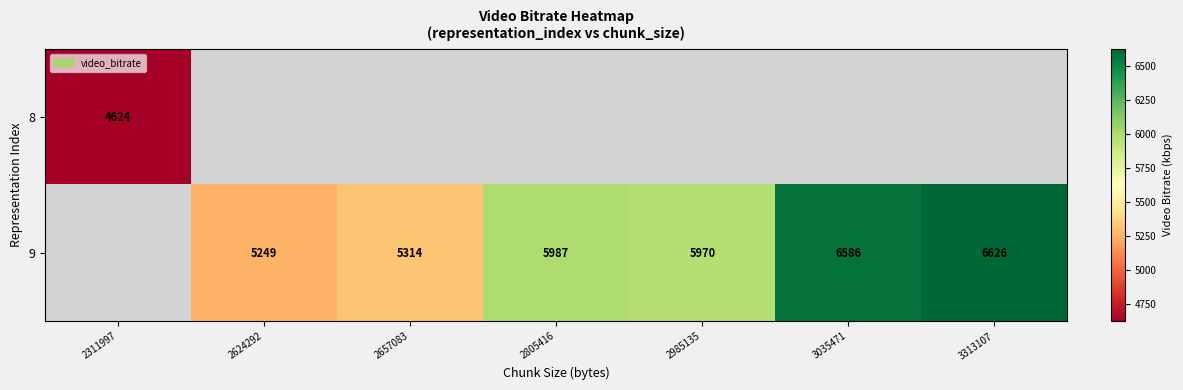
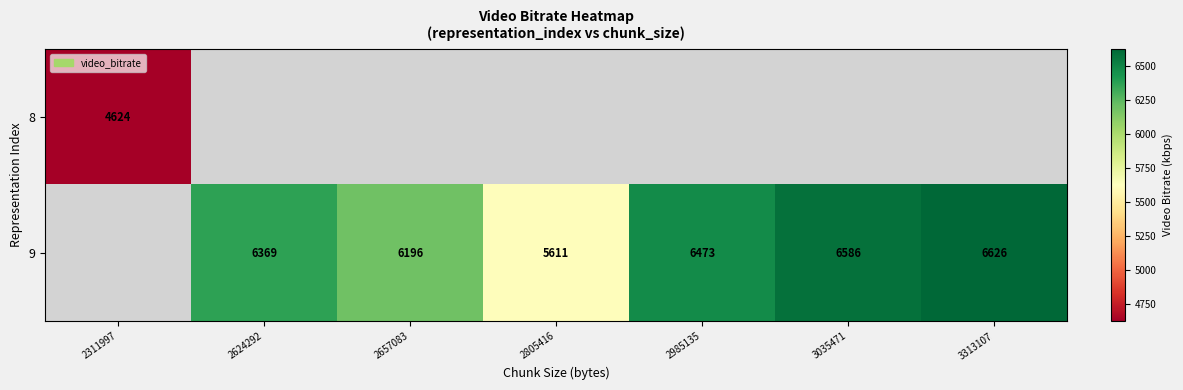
  {
    "8": {
      "2311997": 4624
    },
    "9": {
-     "2624292": 5249,
-     "2657083": 5314,
-     "2805416": 5987,
-     "2985135": 5970,
+     "2624292": 6369,
+     "2657083": 6196,
+     "2805416": 5611,
+     "2985135": 6473,
      "3035471": 6586,
      "3313107": 6626
    }
  }
